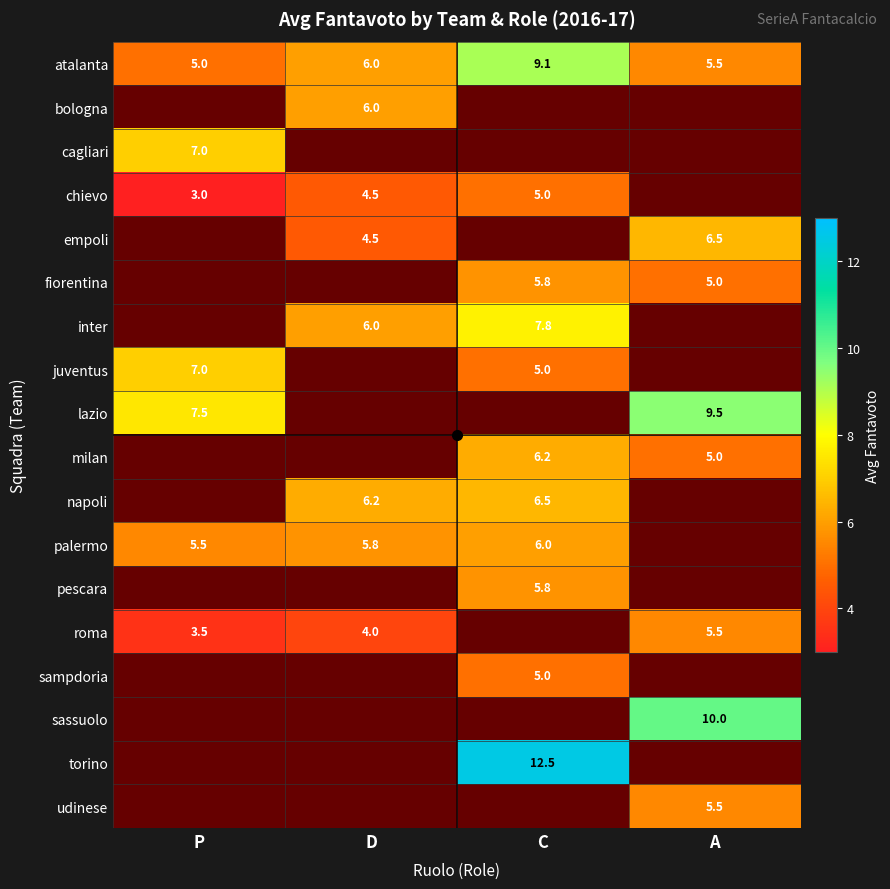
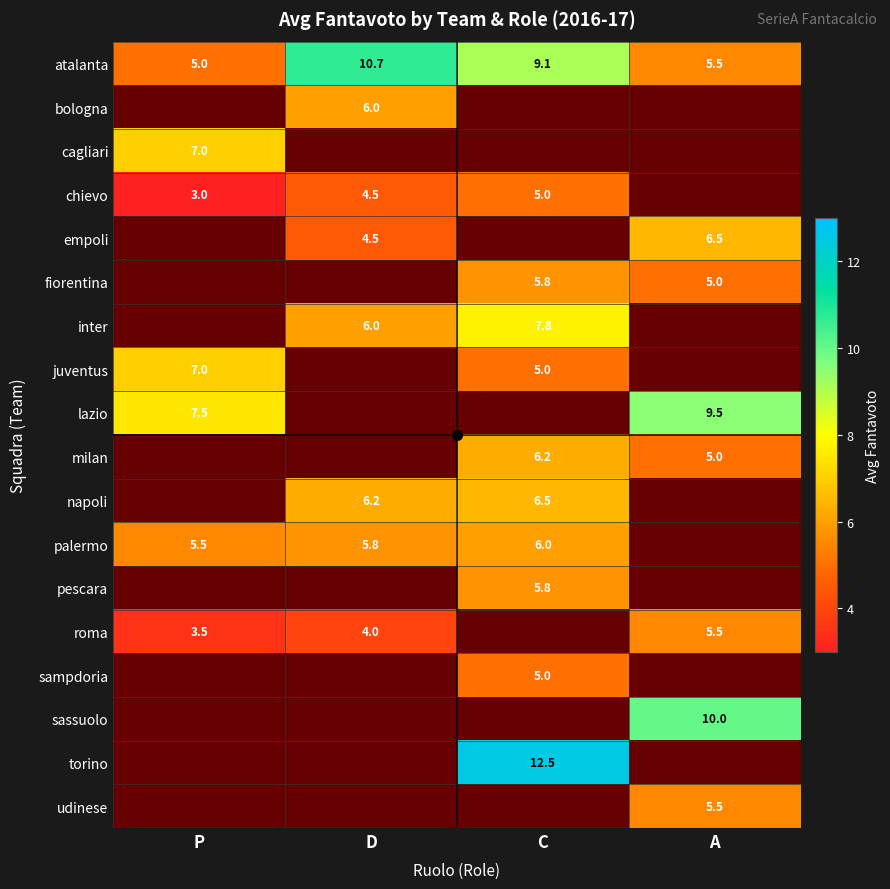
  {
    "atalanta": {
      "P": 5.0,
-     "D": 6.0,
+     "D": 10.7,
      "C": 9.1,
      "A": 5.5
    },
    "bologna": {
      "D": 6.0
    },
    "cagliari": {
      "P": 7.0
    },
    "chievo": {
      "P": 3.0,
      "D": 4.5,
      "C": 5.0
    },
    "empoli": {
      "D": 4.5,
      "A": 6.5
    },
    "fiorentina": {
      "C": 5.8,
      "A": 5.0
    },
    "inter": {
      "D": 6.0,
      "C": 7.8
    },
    "juventus": {
      "P": 7.0,
      "C": 5.0
    },
    "lazio": {
      "P": 7.5,
      "A": 9.5
    },
    "milan": {
      "C": 6.2,
      "A": 5.0
    },
    "napoli": {
      "D": 6.2,
      "C": 6.5
    },
    "palermo": {
      "P": 5.5,
      "D": 5.8,
      "C": 6.0
    },
    "pescara": {
      "C": 5.8
    },
    "roma": {
      "P": 3.5,
      "D": 4.0,
      "A": 5.5
    },
    "sampdoria": {
      "C": 5.0
    },
    "sassuolo": {
      "A": 10.0
    },
    "torino": {
      "C": 12.5
    },
    "udinese": {
      "A": 5.5
    }
  }
